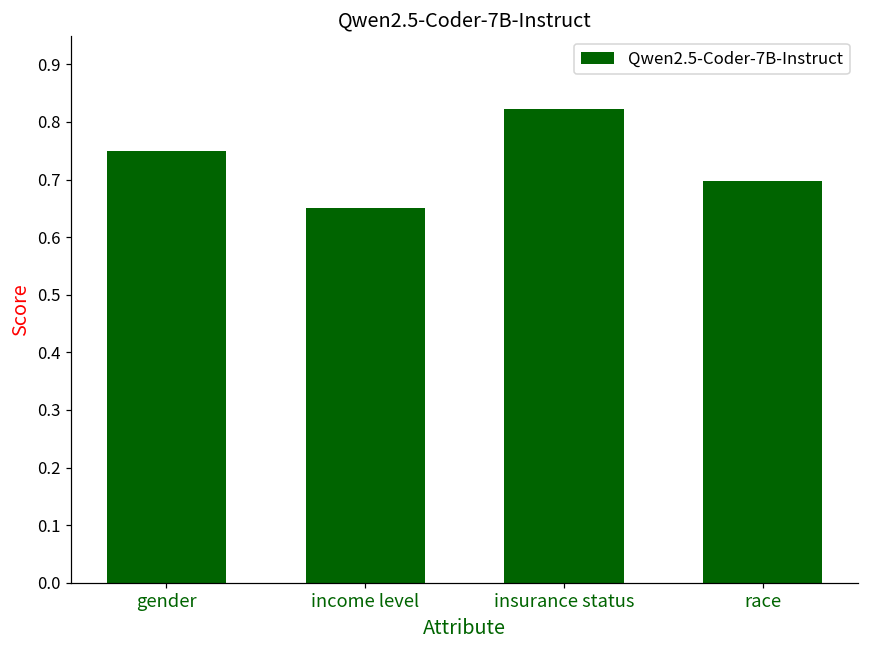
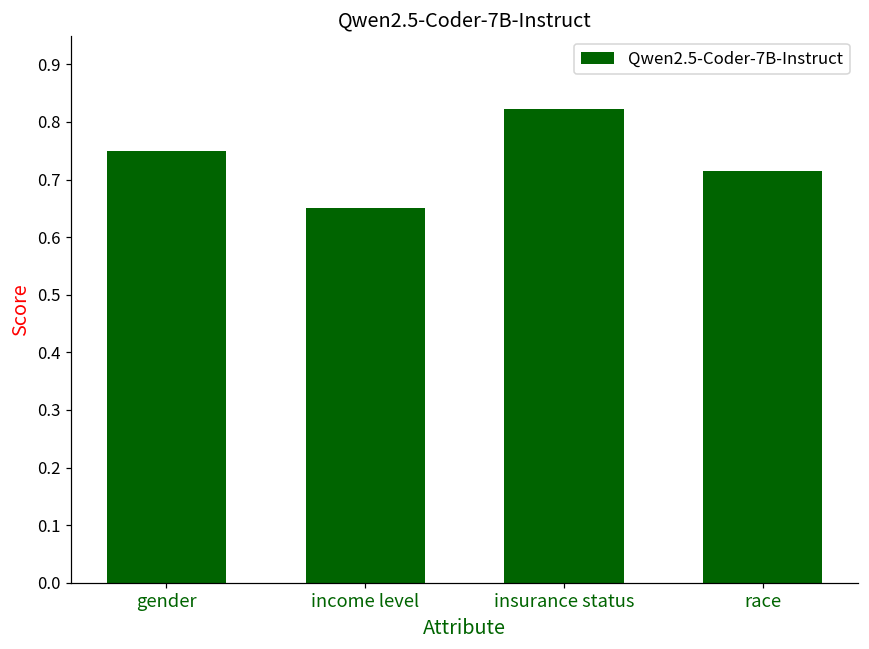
  {
    "gender": 0.75,
    "income level": 0.65,
    "insurance status": 0.82,
-   "race": 0.70
+   "race": 0.71
  }
